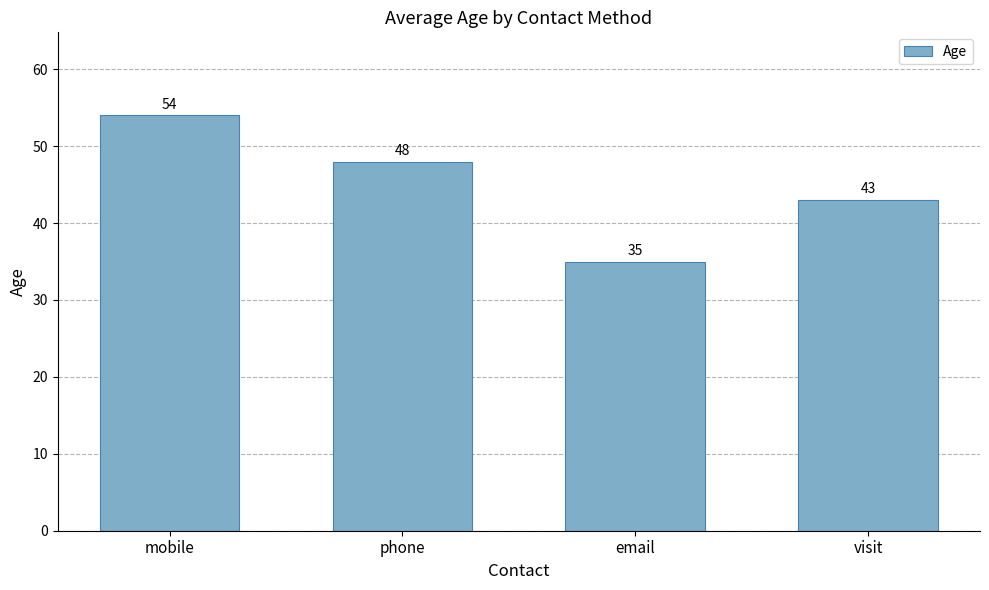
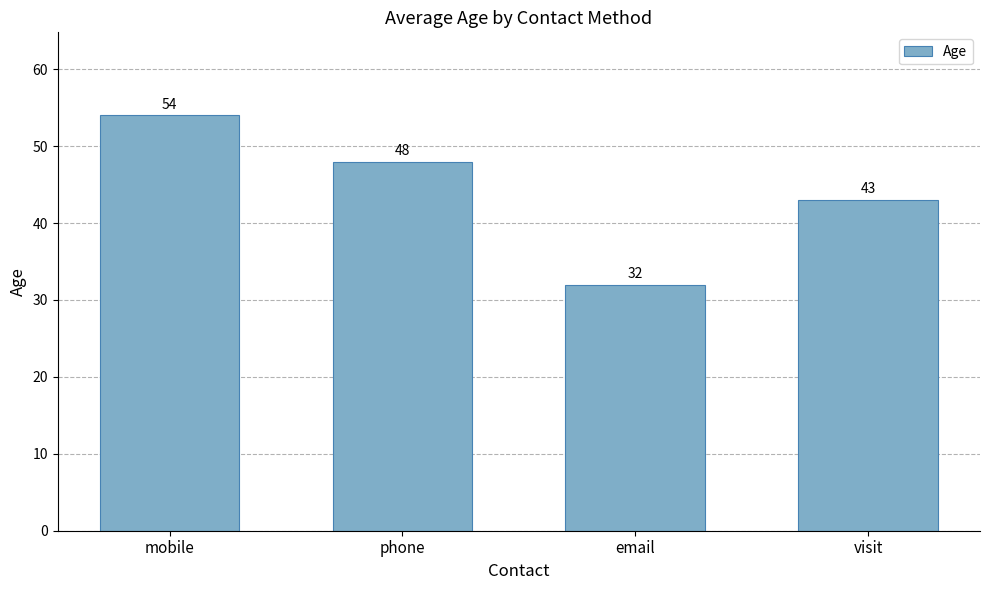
  {
    "mobile": 54,
    "phone": 48,
-   "email": 35,
+   "email": 32,
    "visit": 43
  }
